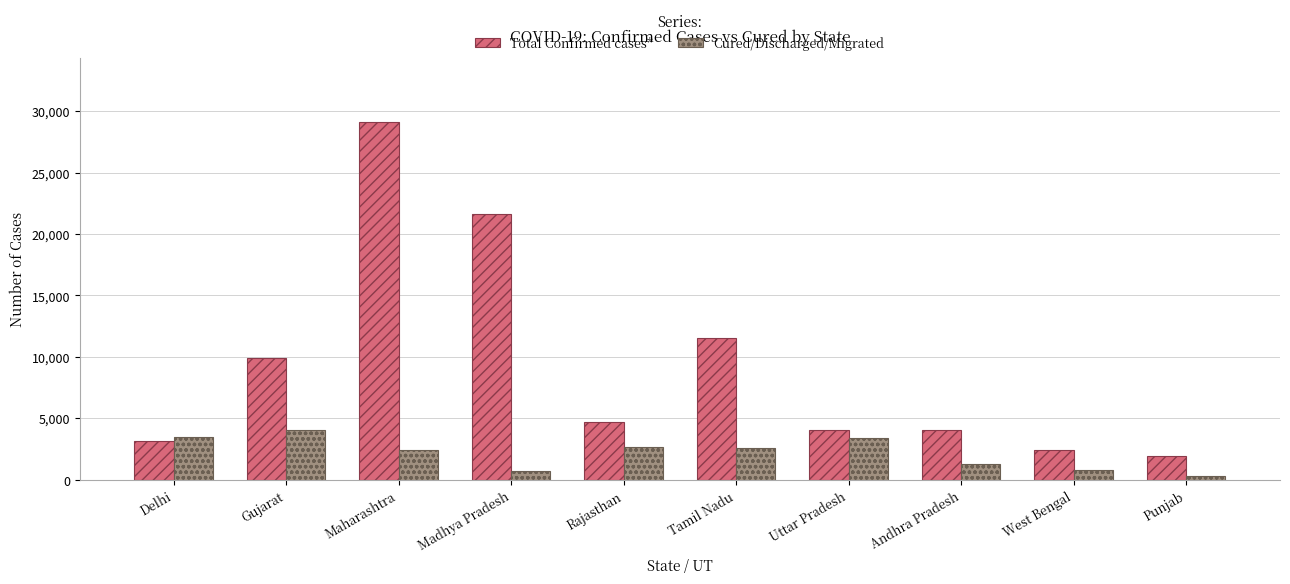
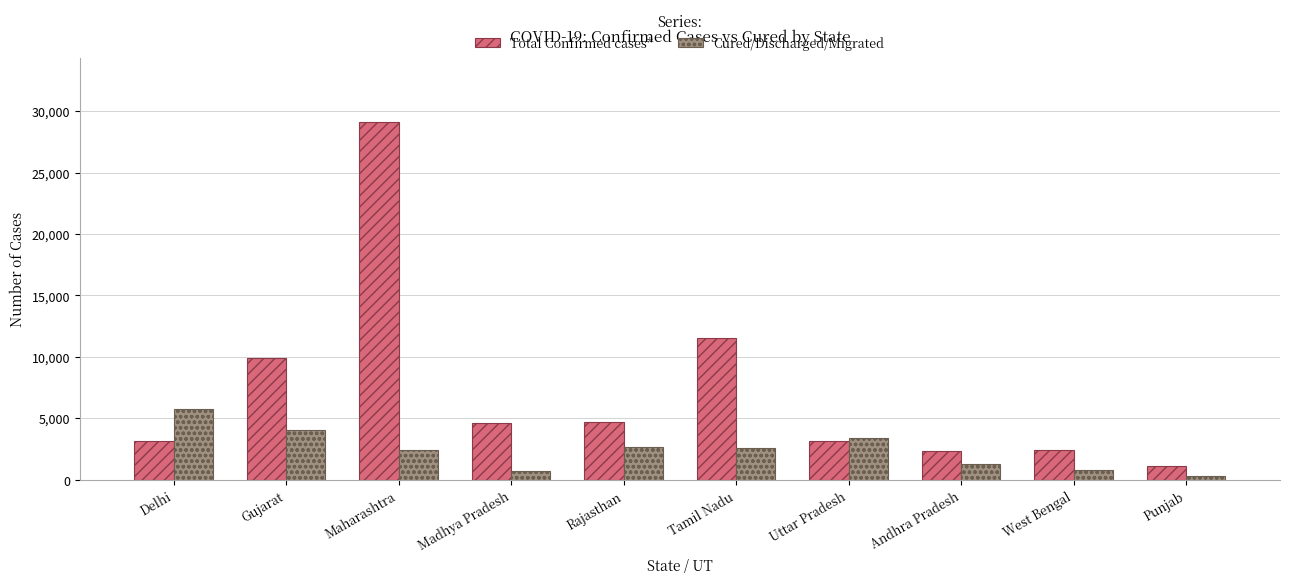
  {
    "Total Confirmed cases*": {
      "Delhi": "3,100",
      "Gujarat": "9,900",
      "Maharashtra": "29,100",
-     "Madhya Pradesh": "21,600",
+     "Madhya Pradesh": "4,600",
      "Rajasthan": "4,700",
      "Tamil Nadu": "11,500",
-     "Uttar Pradesh": "4,100",
-     "Andhra Pradesh": "4,000",
+     "Uttar Pradesh": "3,200",
+     "Andhra Pradesh": "2,300",
      "West Bengal": "2,500",
-     "Punjab": "1,900"
+     "Punjab": "1,100"
    },
    "Cured/Discharged/Migrated": {
-     "Delhi": "3,500",
+     "Delhi": "5,800",
      "Gujarat": "4,000",
      "Maharashtra": "2,400",
      "Madhya Pradesh": "700",
      "Rajasthan": "2,700",
      "Tamil Nadu": "2,600",
      "Uttar Pradesh": "3,400",
      "Andhra Pradesh": "1,300",
      "West Bengal": "800",
      "Punjab": "300"
    }
  }
